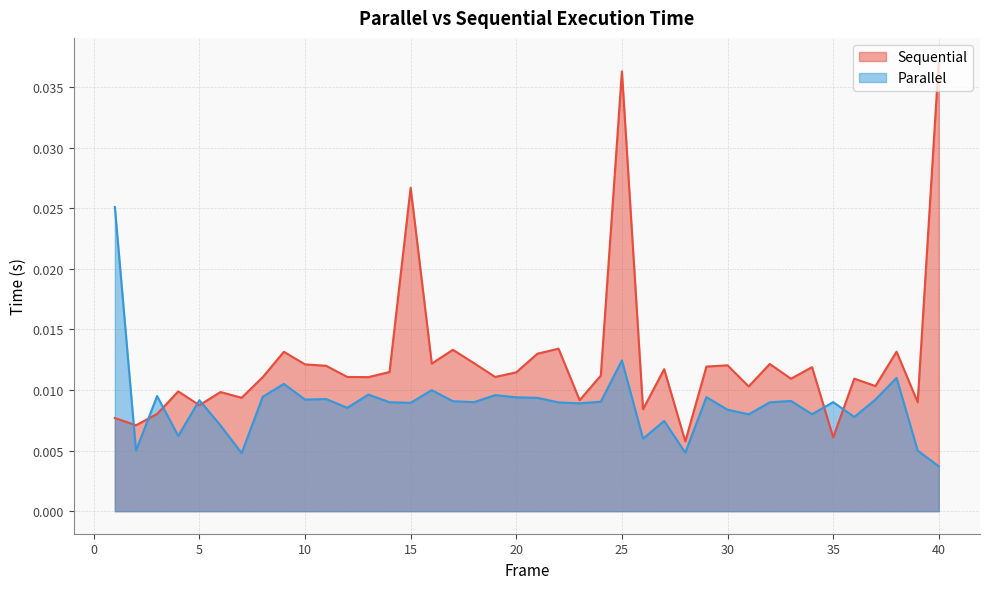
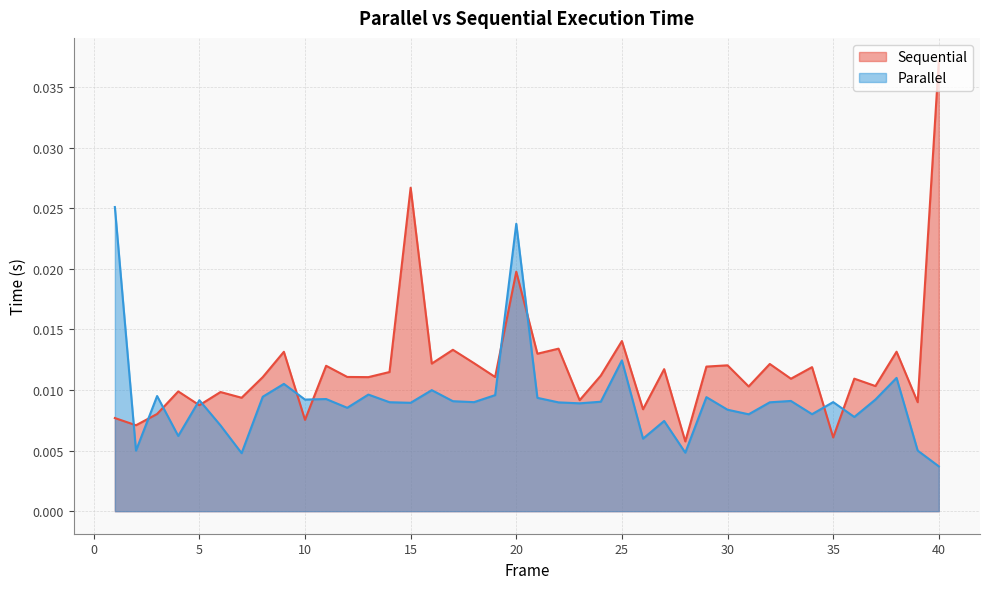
  {
    "Sequential": {
      "5": 0.0087,
-     "10": 0.0121,
+     "10": 0.0075,
      "15": 0.0267,
-     "20": 0.0115,
-     "25": 0.0363,
+     "20": 0.0198,
+     "25": 0.0140,
      "30": 0.0120,
      "35": 0.0061
    },
    "Parallel": {
      "5": 0.0092,
      "10": 0.0092,
      "15": 0.0089,
-     "20": 0.0094,
+     "20": 0.0237,
      "25": 0.0124,
      "30": 0.0084,
      "35": 0.0090,
      "40": 0.0037
    }
  }
